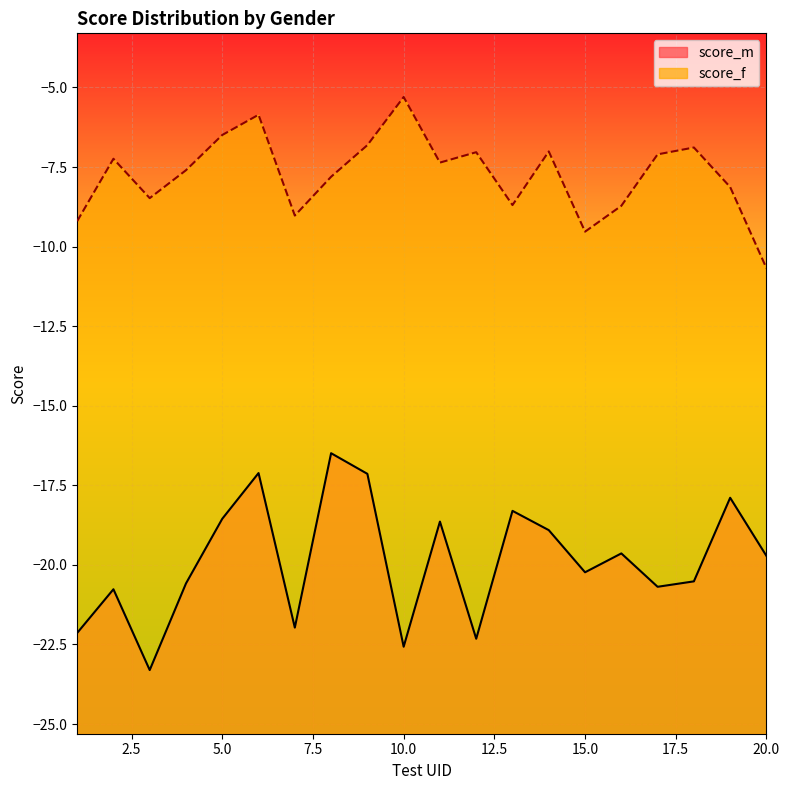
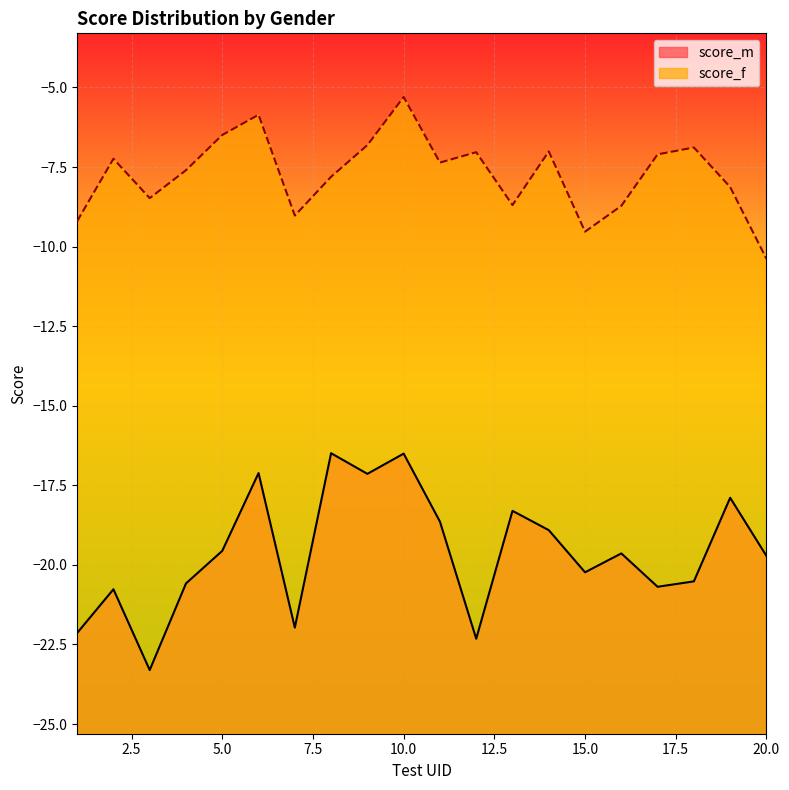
  {
    "score_m": {
-     "5.0": -18.6,
-     "10.0": -22.6,
+     "5.0": -19.6,
+     "10.0": -16.5,
      "15.0": -20.2,
      "20.0": -19.7
    },
    "score_f": {
      "5.0": -6.5,
      "10.0": -5.3,
      "15.0": -9.5,
-     "20.0": -10.7
+     "20.0": -10.4
    }
  }
